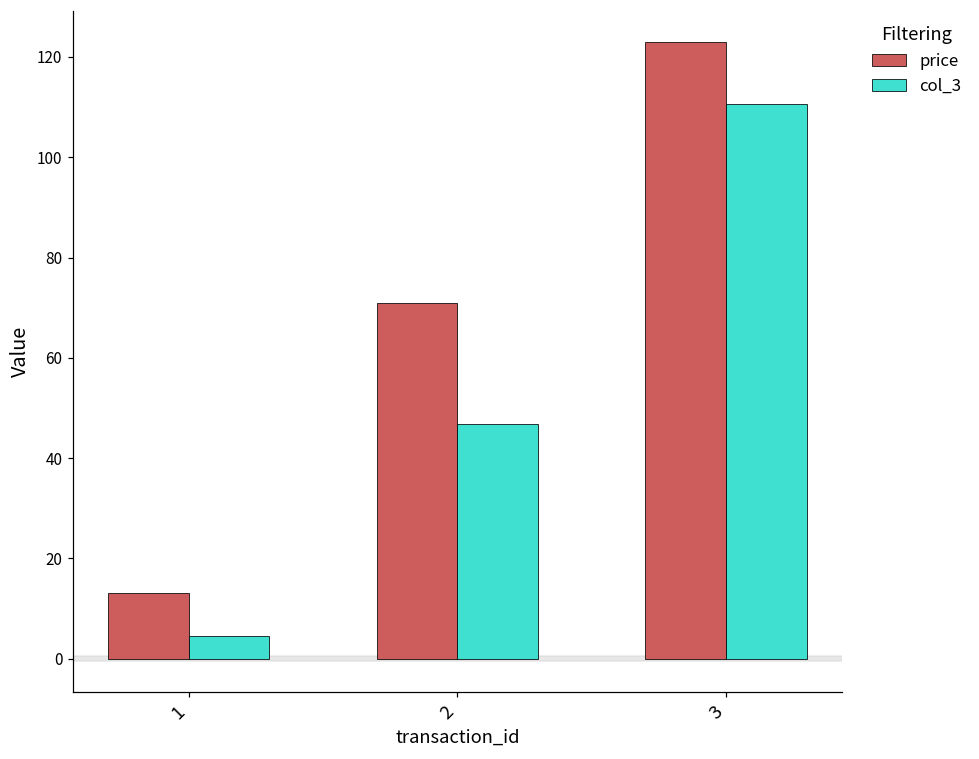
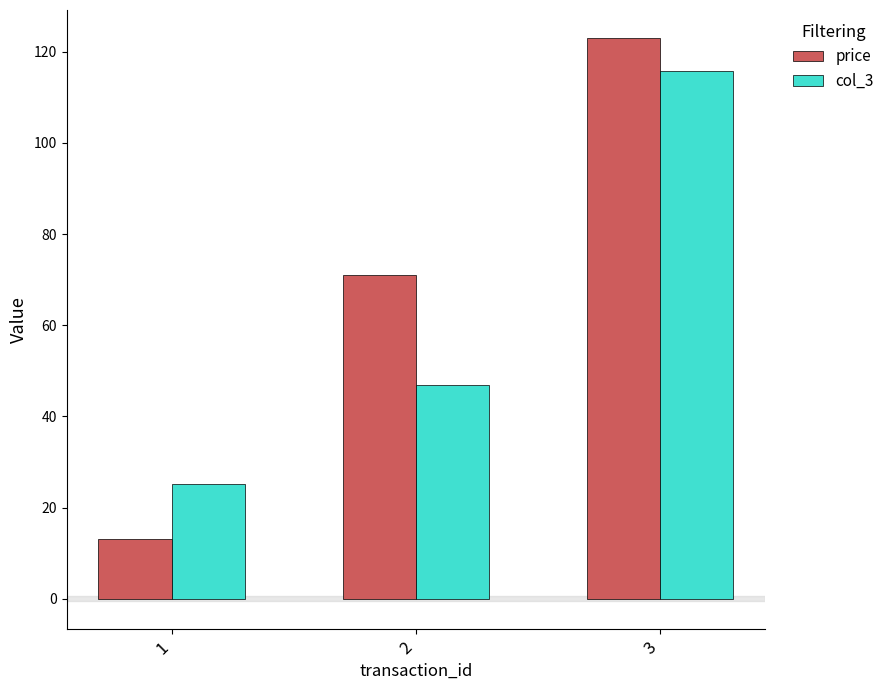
  {
    "price": {
      "1": 13,
      "2": 71,
      "3": 123
    },
    "col_3": {
-     "1": 5,
+     "1": 25,
      "2": 47,
-     "3": 111
+     "3": 116
    }
  }
